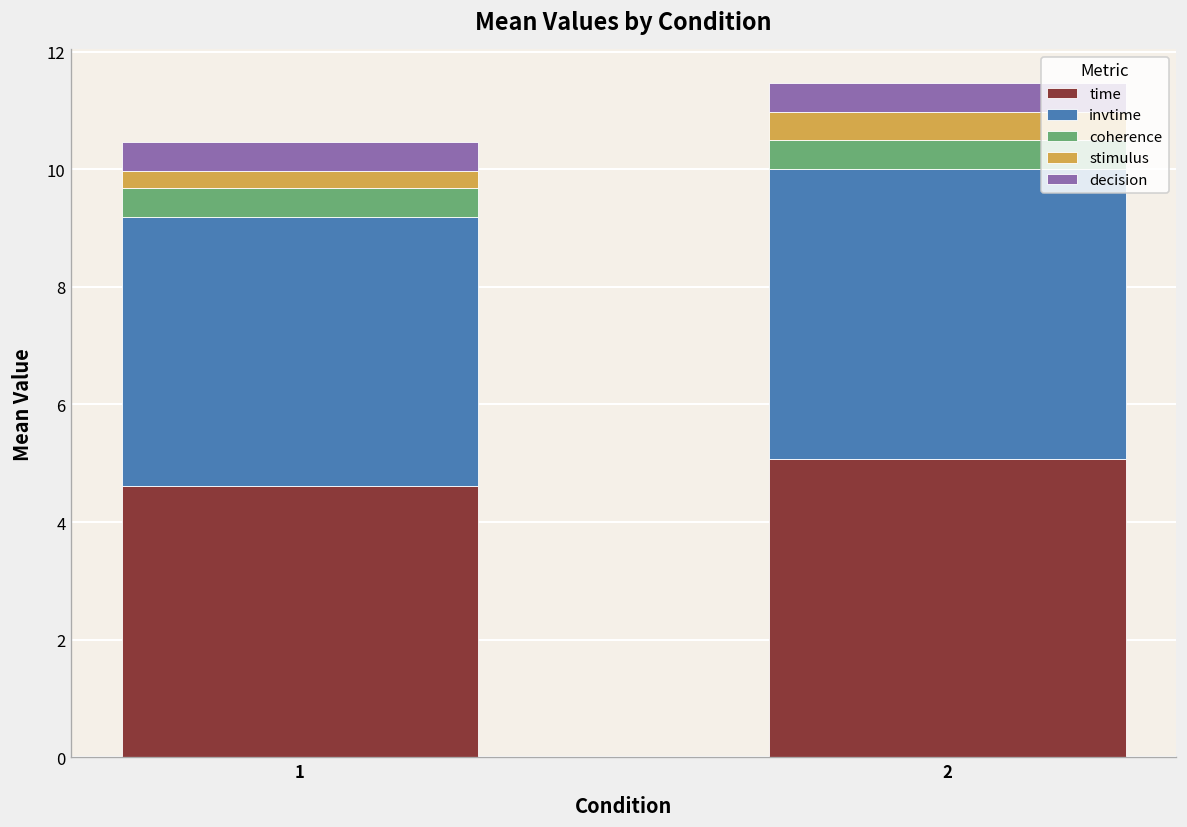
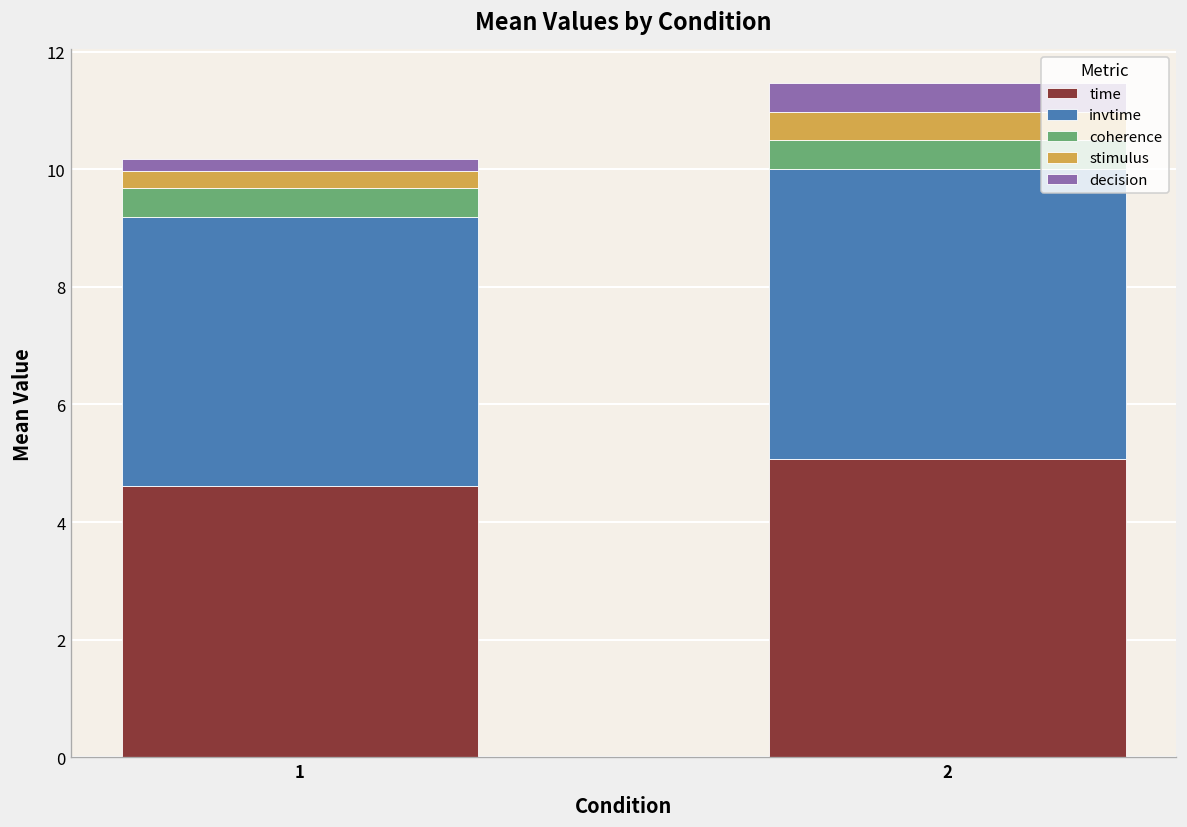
  {
    "time": {
      "1": 4.6,
      "2": 5.1
    },
    "invtime": {
      "1": 4.6,
      "2": 4.9
    },
    "coherence": {
      "1": 0.5,
      "2": 0.5
    },
    "stimulus": {
      "1": 0.3,
      "2": 0.5
    },
    "decision": {
-     "1": 0.5,
+     "1": 0.2,
      "2": 0.5
    }
  }
